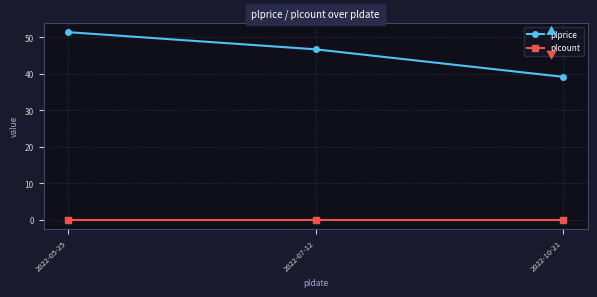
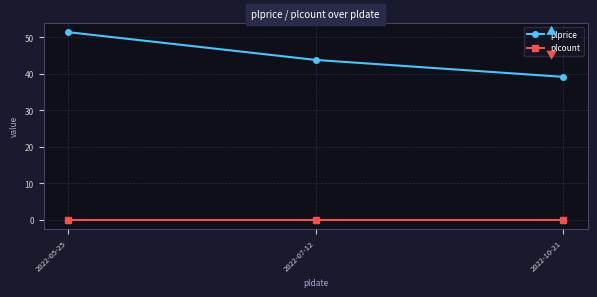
  {
    "plprice": {
      "2022-05-25": 51,
-     "2022-07-12": 47,
+     "2022-07-12": 44,
      "2022-10-21": 39
    },
    "plcount": {
      "2022-05-25": 0,
      "2022-07-12": 0,
      "2022-10-21": 0
    }
  }
